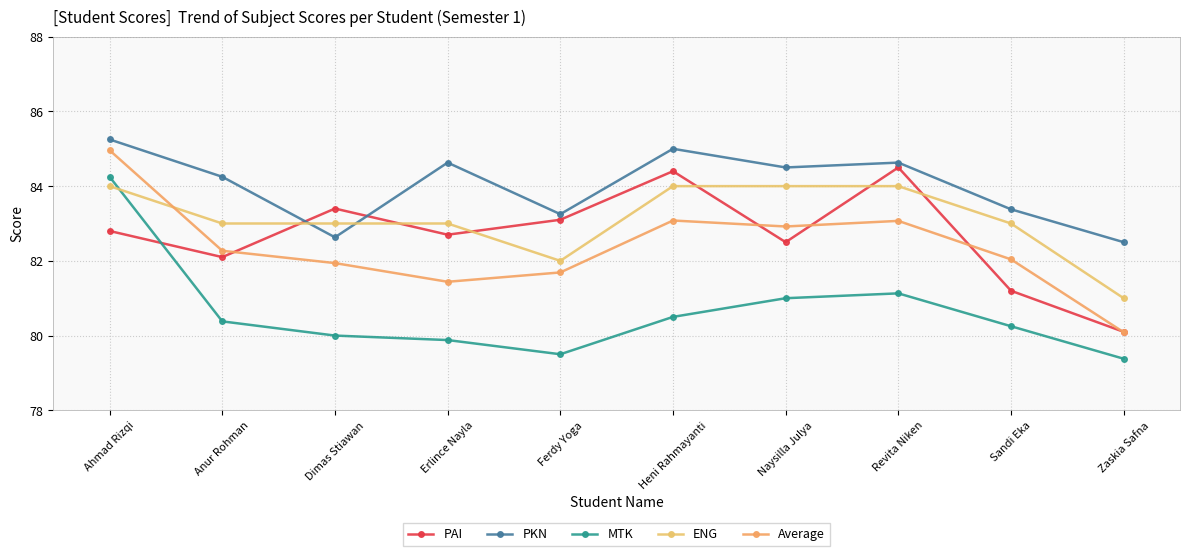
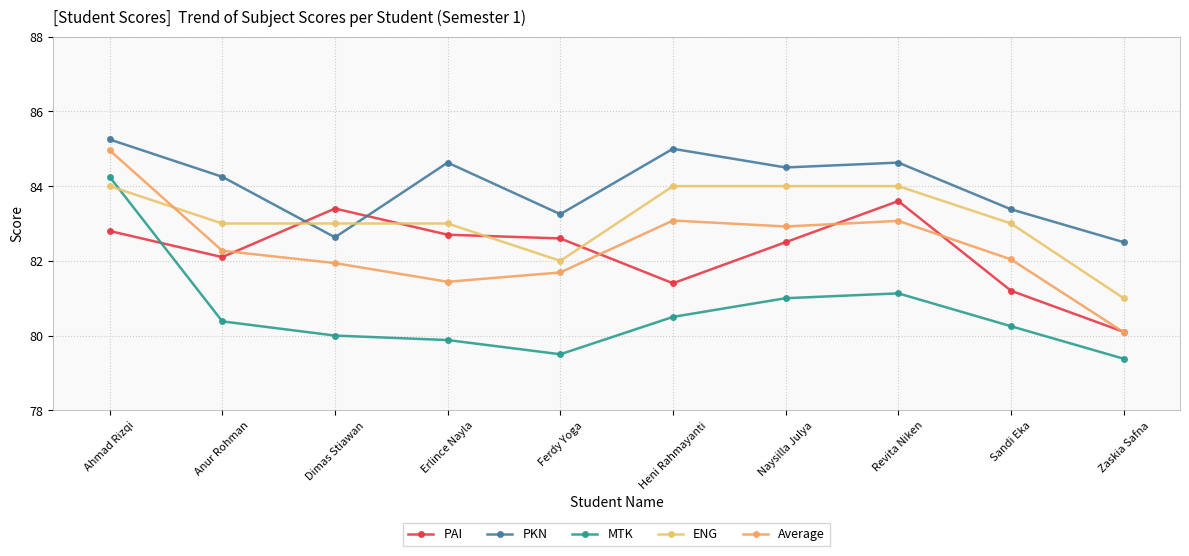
  {
    "PAI": {
      "Ahmad Rizqi": 82.8,
      "Anur Rohman": 82.1,
      "Dimas Stiawan": 83.4,
      "Erlince Nayla": 82.7,
-     "Ferdy Yoga": 83.1,
-     "Heni Rahmayanti": 84.4,
+     "Ferdy Yoga": 82.6,
+     "Heni Rahmayanti": 81.4,
      "Naysilla Julya": 82.5,
-     "Revita Niken": 84.5,
+     "Revita Niken": 83.6,
      "Sandi Eka": 81.2
    }
  }
